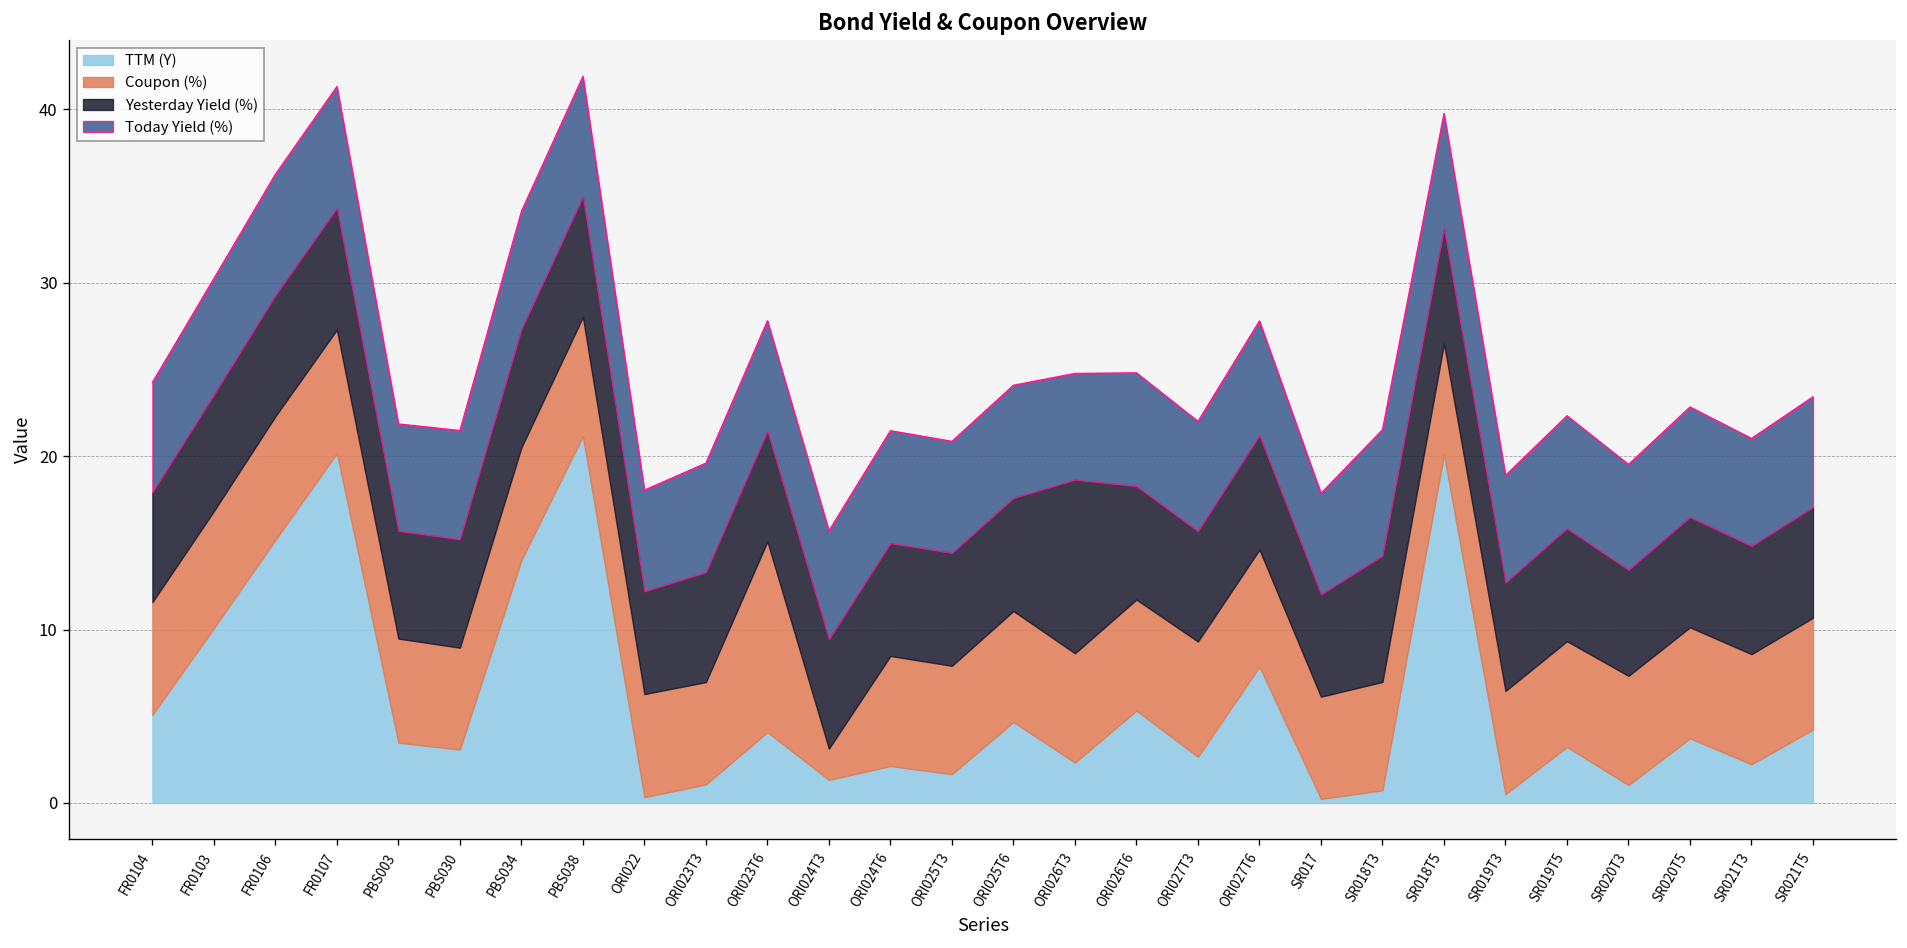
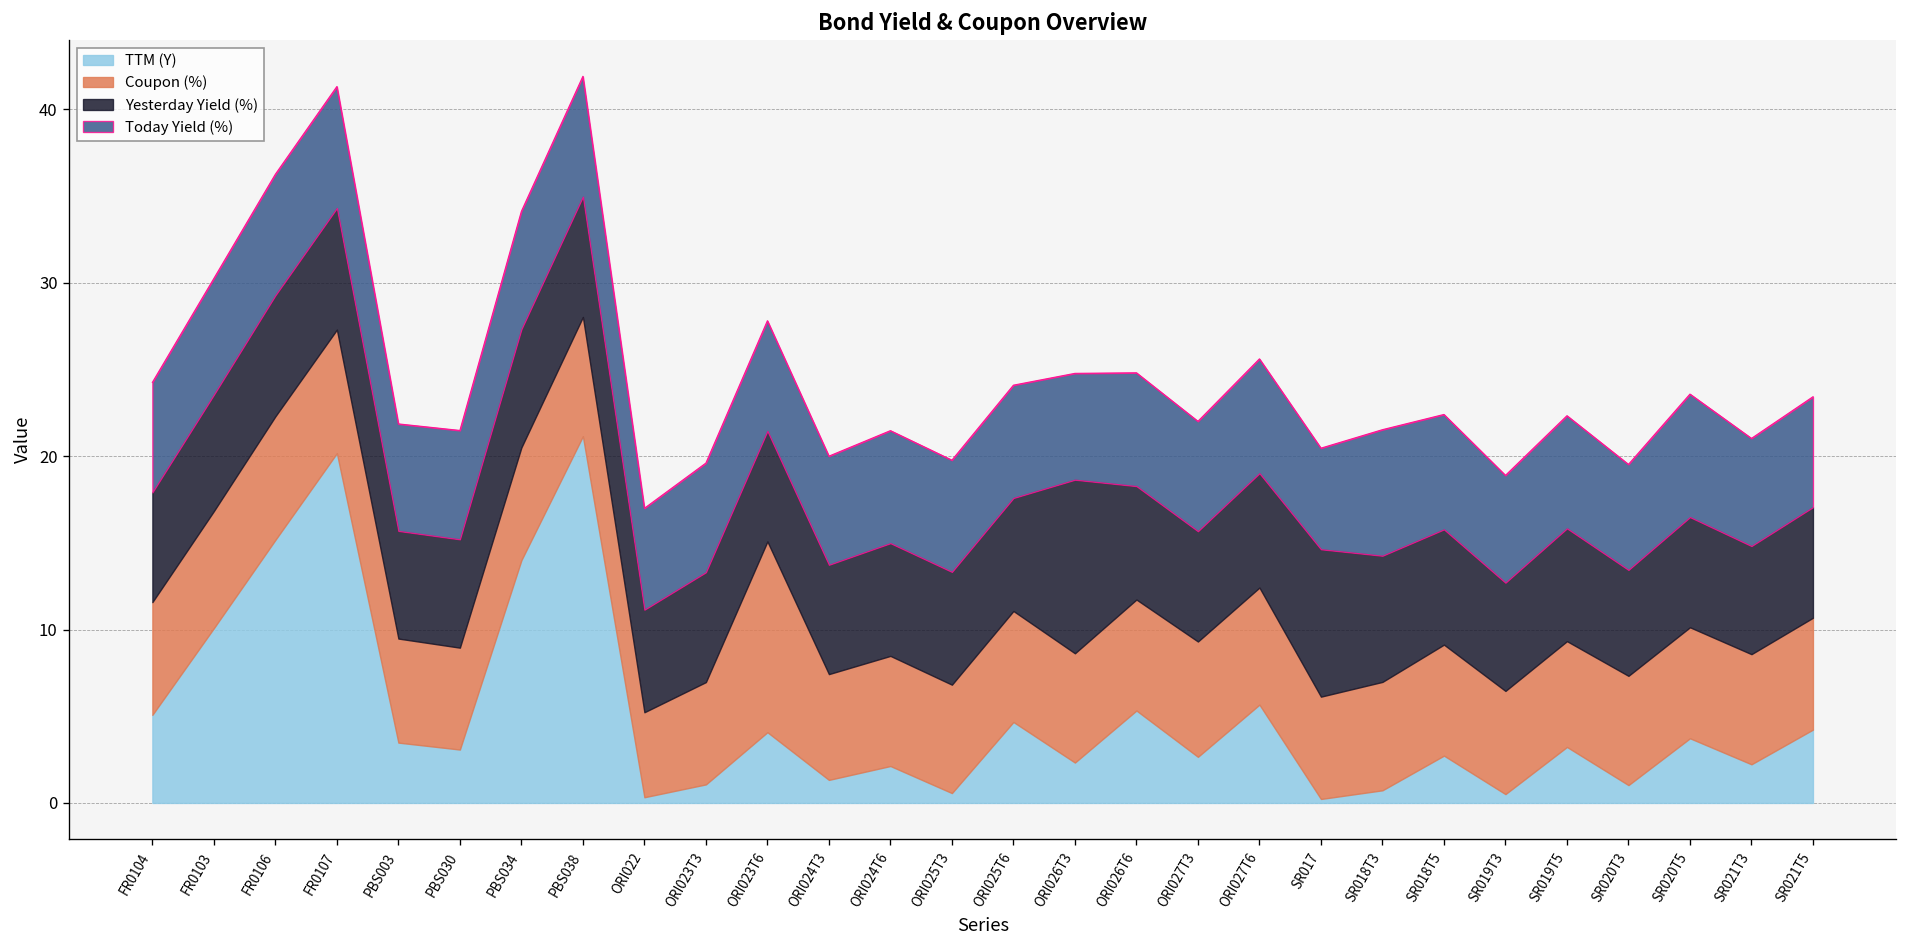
  {
    "TTM (Y)": {
      "FR0104": 5.1,
      "FR0103": 10.1,
      "FR0106": 15.2,
      "FR0107": 20.2,
      "PBS003": 3.5,
      "PBS030": 3.1,
      "PBS034": 14.0,
      "PBS038": 21.2,
      "ORI022": 0.3,
      "ORI023T3": 1.1,
      "ORI023T6": 4.1,
      "ORI024T3": 1.3,
      "ORI024T6": 2.1,
-     "ORI025T3": 1.7,
+     "ORI025T3": 0.6,
      "ORI025T6": 4.7,
      "ORI026T3": 2.3,
      "ORI026T6": 5.3,
      "ORI027T3": 2.7,
-     "ORI027T6": 7.9,
+     "ORI027T6": 5.7,
      "SR017": 0.2,
      "SR018T3": 0.7,
-     "SR018T5": 20.1,
+     "SR018T5": 2.7,
      "SR019T3": 0.5,
      "SR019T5": 3.2,
      "SR020T3": 1.0,
      "SR020T5": 3.7,
      "SR021T3": 2.2,
      "SR021T5": 4.2
    },
    "Coupon (%)": {
      "FR0104": 6.5,
      "FR0103": 6.7,
      "FR0106": 7.1,
      "FR0107": 7.1,
      "PBS003": 6.0,
      "PBS030": 5.9,
      "PBS034": 6.5,
      "PBS038": 6.9,
-     "ORI022": 6.0,
+     "ORI022": 4.9,
      "ORI023T3": 5.9,
      "ORI023T6": 11.0,
-     "ORI024T3": 1.8,
+     "ORI024T3": 6.1,
      "ORI024T6": 6.4,
      "ORI025T3": 6.3,
      "ORI025T6": 6.4,
      "ORI026T3": 6.3,
      "ORI026T6": 6.4,
      "ORI027T3": 6.7,
      "ORI027T6": 6.7,
      "SR017": 5.9,
      "SR018T3": 6.3,
      "SR018T5": 6.4,
      "SR019T3": 6.0,
      "SR019T5": 6.1,
      "SR020T3": 6.3,
      "SR020T5": 6.4,
      "SR021T3": 6.4,
      "SR021T5": 6.4
    },
    "Yesterday Yield (%)": {
      "FR0104": 6.3,
      "FR0103": 6.7,
      "FR0106": 7.0,
      "FR0107": 7.0,
      "PBS003": 6.2,
      "PBS030": 6.2,
      "PBS034": 6.8,
      "PBS038": 6.9,
      "ORI022": 5.9,
      "ORI023T3": 6.3,
      "ORI023T6": 6.4,
      "ORI024T3": 6.3,
      "ORI024T6": 6.5,
      "ORI025T3": 6.5,
      "ORI025T6": 6.5,
      "ORI026T3": 10.0,
      "ORI026T6": 6.5,
      "ORI027T3": 6.4,
      "ORI027T6": 6.6,
-     "SR017": 5.9,
+     "SR017": 8.5,
      "SR018T3": 7.3,
      "SR018T5": 6.6,
      "SR019T3": 6.2,
      "SR019T5": 6.5,
      "SR020T3": 6.1,
      "SR020T5": 6.4,
      "SR021T3": 6.2,
      "SR021T5": 6.4
    },
    "Today Yield (%)": {
      "FR0104": 6.3,
      "FR0103": 6.7,
      "FR0106": 7.0,
      "FR0107": 7.0,
      "PBS003": 6.2,
      "PBS030": 6.3,
      "PBS034": 6.8,
      "PBS038": 6.9,
      "ORI022": 5.8,
      "ORI023T3": 6.3,
      "ORI023T6": 6.4,
      "ORI024T3": 6.3,
      "ORI024T6": 6.5,
      "ORI025T3": 6.4,
      "ORI025T6": 6.5,
      "ORI026T3": 6.1,
      "ORI026T6": 6.5,
      "ORI027T3": 6.3,
      "ORI027T6": 6.6,
      "SR017": 5.8,
      "SR018T3": 7.3,
      "SR018T5": 6.6,
      "SR019T3": 6.2,
      "SR019T5": 6.5,
      "SR020T3": 6.1,
-     "SR020T5": 6.4,
+     "SR020T5": 7.1,
      "SR021T3": 6.2,
      "SR021T5": 6.4
    }
  }
